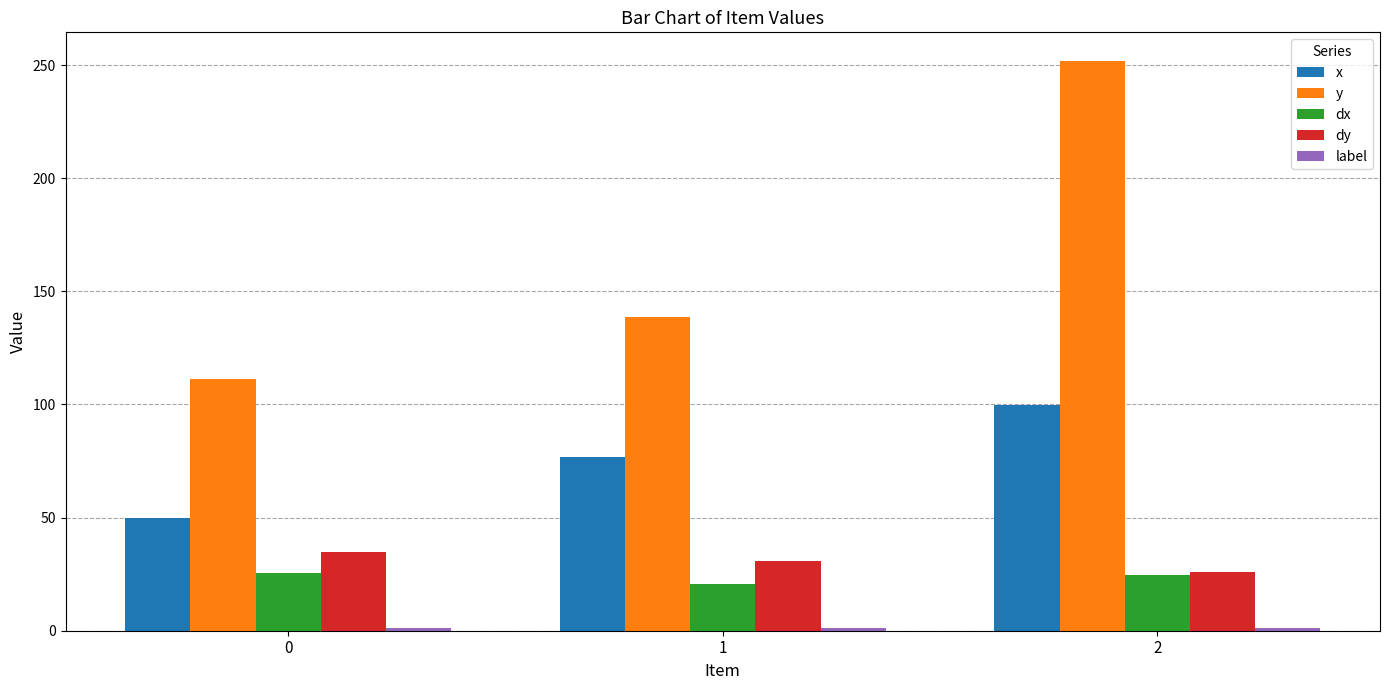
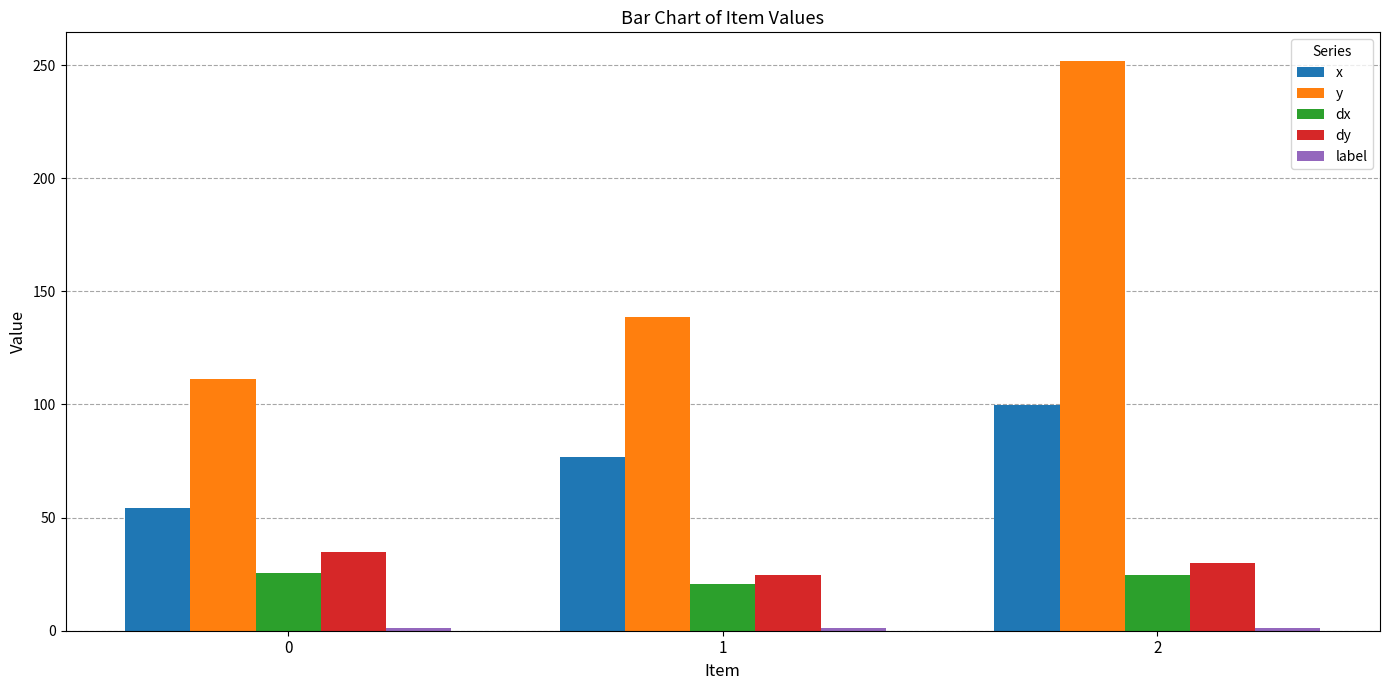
  {
    "x": {
-     "0": 50,
+     "0": 54,
      "1": 77,
      "2": 100
    },
    "y": {
      "0": 111,
      "1": 139,
      "2": 252
    },
    "dx": {
      "0": 26,
      "1": 21,
      "2": 25
    },
    "dy": {
      "0": 35,
-     "1": 31,
-     "2": 26
+     "1": 25,
+     "2": 30
    }
  }
